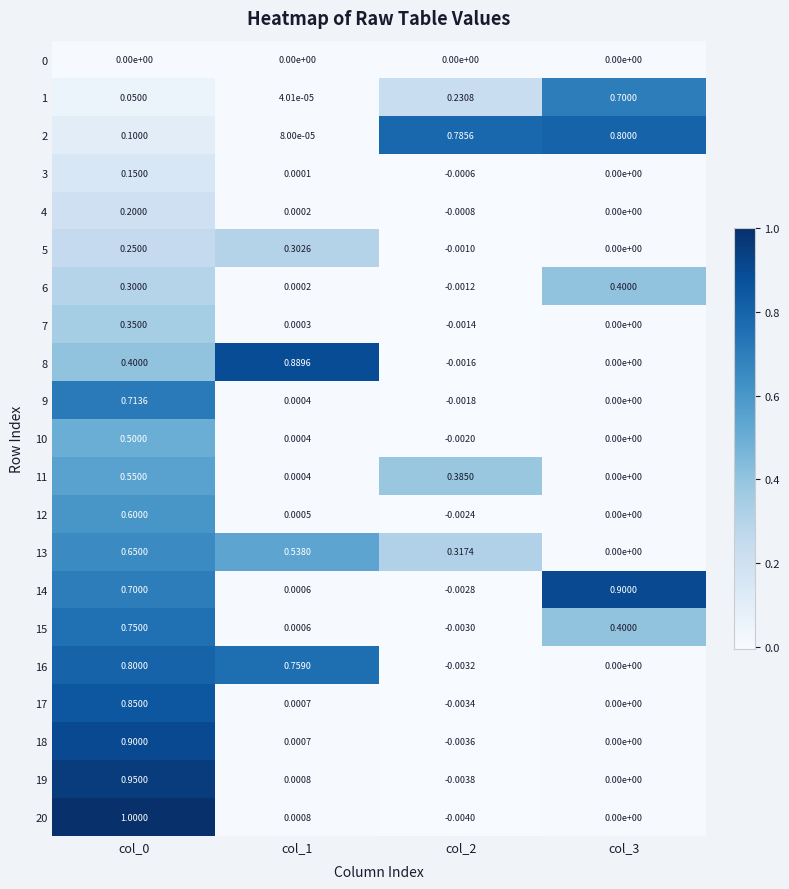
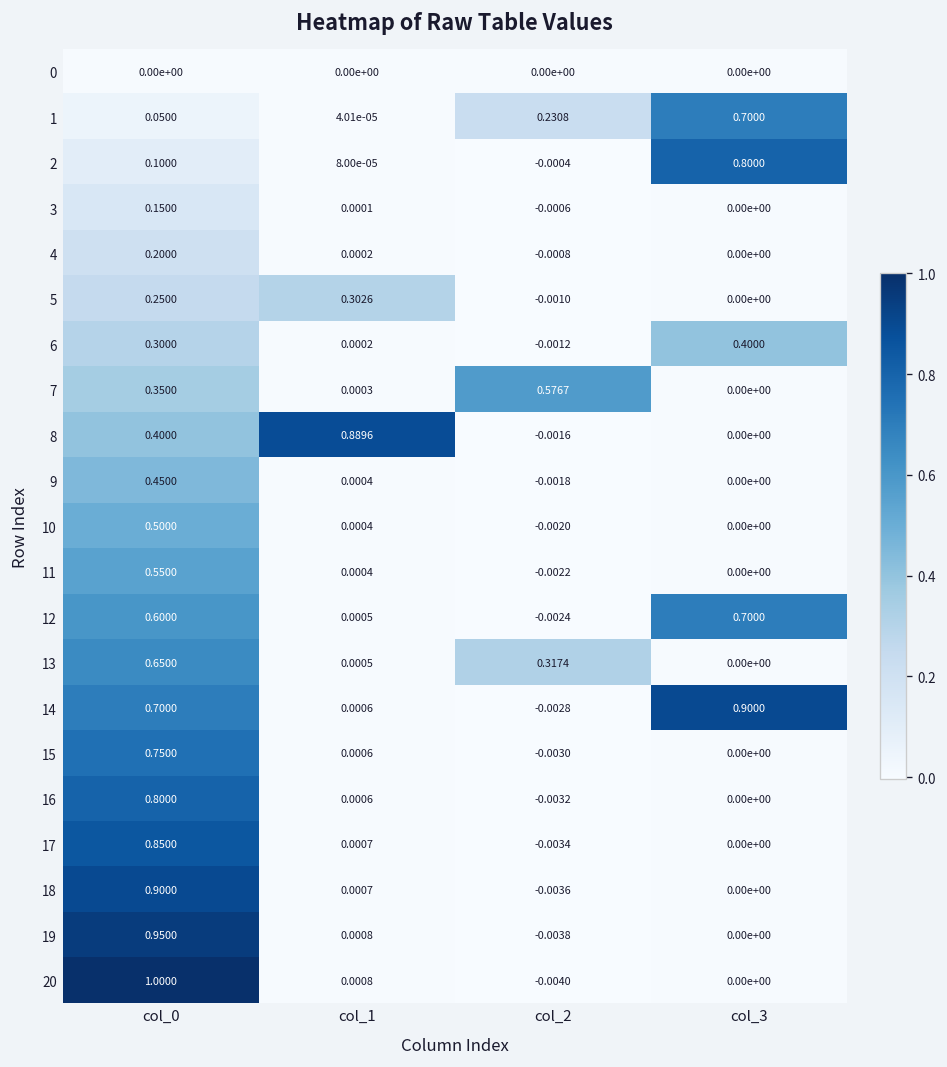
  {
    "0": {
      "col_0": "0.00e+00",
      "col_1": "0.00e+00",
      "col_2": "0.00e+00",
      "col_3": "0.00e+00"
    },
    "1": {
      "col_0": "0.0500",
      "col_1": "4.01e-05",
      "col_2": "0.2308",
      "col_3": "0.7000"
    },
    "2": {
      "col_0": "0.1000",
      "col_1": "8.00e-05",
-     "col_2": "0.7856",
+     "col_2": "-0.0004",
      "col_3": "0.8000"
    },
    "3": {
      "col_0": "0.1500",
      "col_1": "0.0001",
      "col_2": "-0.0006",
      "col_3": "0.00e+00"
    },
    "4": {
      "col_0": "0.2000",
      "col_1": "0.0002",
      "col_2": "-0.0008",
      "col_3": "0.00e+00"
    },
    "5": {
      "col_0": "0.2500",
      "col_1": "0.3026",
      "col_2": "-0.0010",
      "col_3": "0.00e+00"
    },
    "6": {
      "col_0": "0.3000",
      "col_1": "0.0002",
      "col_2": "-0.0012",
      "col_3": "0.4000"
    },
    "7": {
      "col_0": "0.3500",
      "col_1": "0.0003",
-     "col_2": "-0.0014",
+     "col_2": "0.5767",
      "col_3": "0.00e+00"
    },
    "8": {
      "col_0": "0.4000",
      "col_1": "0.8896",
      "col_2": "-0.0016",
      "col_3": "0.00e+00"
    },
    "9": {
-     "col_0": "0.7136",
+     "col_0": "0.4500",
      "col_1": "0.0004",
      "col_2": "-0.0018",
      "col_3": "0.00e+00"
    },
    "10": {
      "col_0": "0.5000",
      "col_1": "0.0004",
      "col_2": "-0.0020",
      "col_3": "0.00e+00"
    },
    "11": {
      "col_0": "0.5500",
      "col_1": "0.0004",
-     "col_2": "0.3850",
+     "col_2": "-0.0022",
      "col_3": "0.00e+00"
    },
    "12": {
      "col_0": "0.6000",
      "col_1": "0.0005",
      "col_2": "-0.0024",
-     "col_3": "0.00e+00"
+     "col_3": "0.7000"
    },
    "13": {
      "col_0": "0.6500",
-     "col_1": "0.5380",
+     "col_1": "0.0005",
      "col_2": "0.3174",
      "col_3": "0.00e+00"
    },
    "14": {
      "col_0": "0.7000",
      "col_1": "0.0006",
      "col_2": "-0.0028",
      "col_3": "0.9000"
    },
    "15": {
      "col_0": "0.7500",
      "col_1": "0.0006",
      "col_2": "-0.0030",
-     "col_3": "0.4000"
+     "col_3": "0.00e+00"
    },
    "16": {
      "col_0": "0.8000",
-     "col_1": "0.7590",
+     "col_1": "0.0006",
      "col_2": "-0.0032",
      "col_3": "0.00e+00"
    },
    "17": {
      "col_0": "0.8500",
      "col_1": "0.0007",
      "col_2": "-0.0034",
      "col_3": "0.00e+00"
    },
    "18": {
      "col_0": "0.9000",
      "col_1": "0.0007",
      "col_2": "-0.0036",
      "col_3": "0.00e+00"
    },
    "19": {
      "col_0": "0.9500",
      "col_1": "0.0008",
      "col_2": "-0.0038",
      "col_3": "0.00e+00"
    },
    "20": {
      "col_0": "1.0000",
      "col_1": "0.0008",
      "col_2": "-0.0040",
      "col_3": "0.00e+00"
    }
  }
